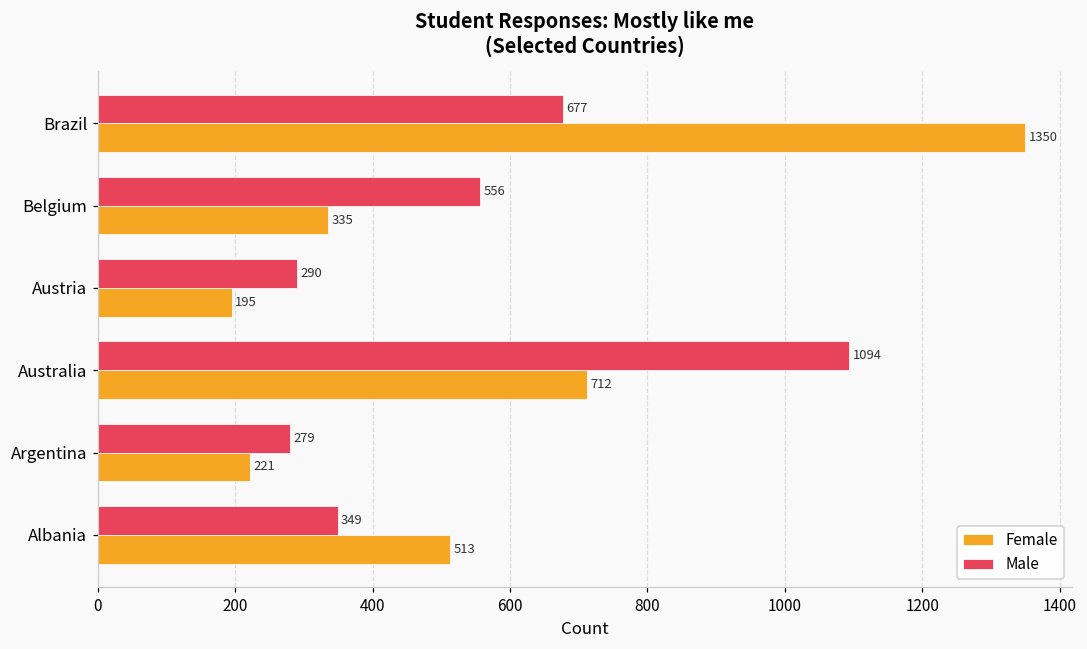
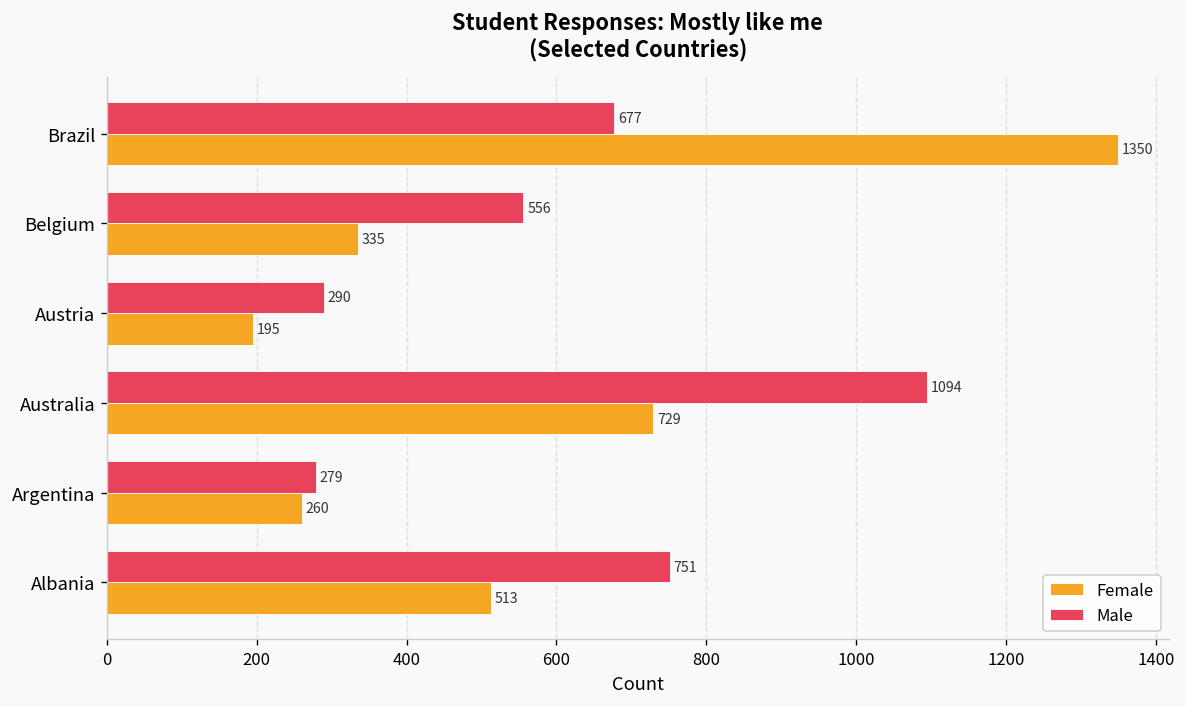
  {
    "Female": {
      "Brazil": 1350,
      "Belgium": 335,
      "Austria": 195,
-     "Australia": 712,
-     "Argentina": 221,
+     "Australia": 729,
+     "Argentina": 260,
      "Albania": 513
    },
    "Male": {
      "Brazil": 677,
      "Belgium": 556,
      "Austria": 290,
      "Australia": 1094,
      "Argentina": 279,
-     "Albania": 349
+     "Albania": 751
    }
  }
